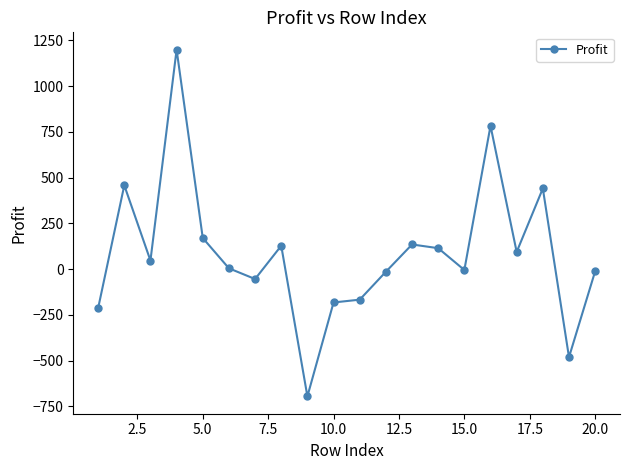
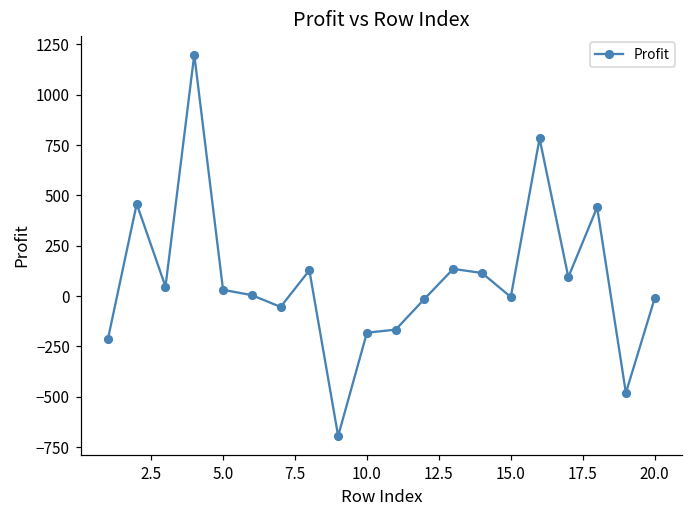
  {
-   "5.0": 170,
+   "5.0": 30,
    "10.0": -180,
    "15.0": 0,
    "20.0": -10
  }
